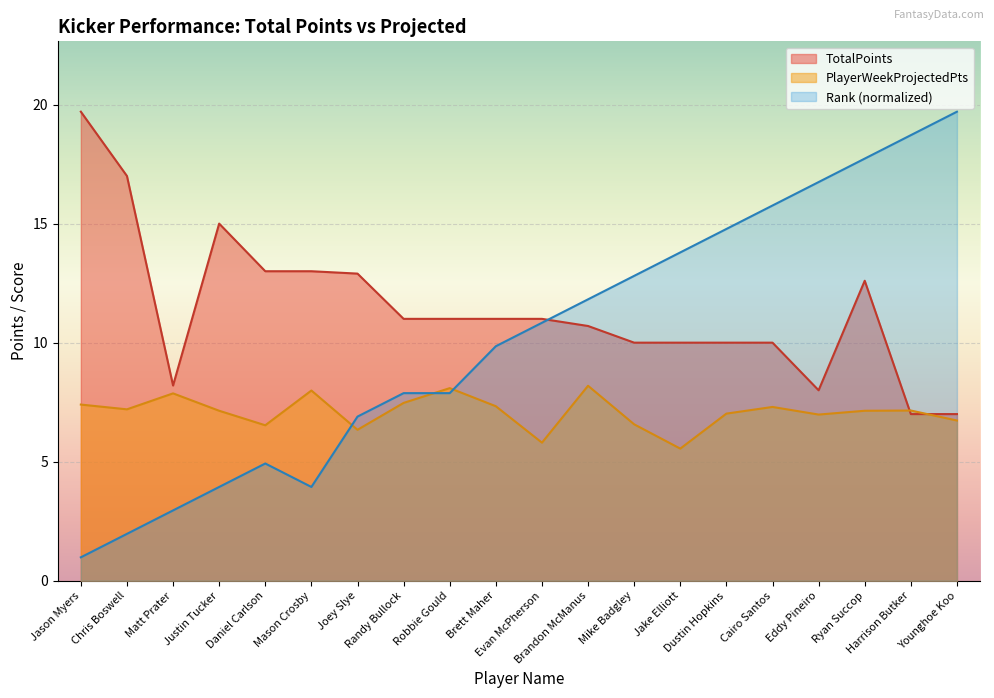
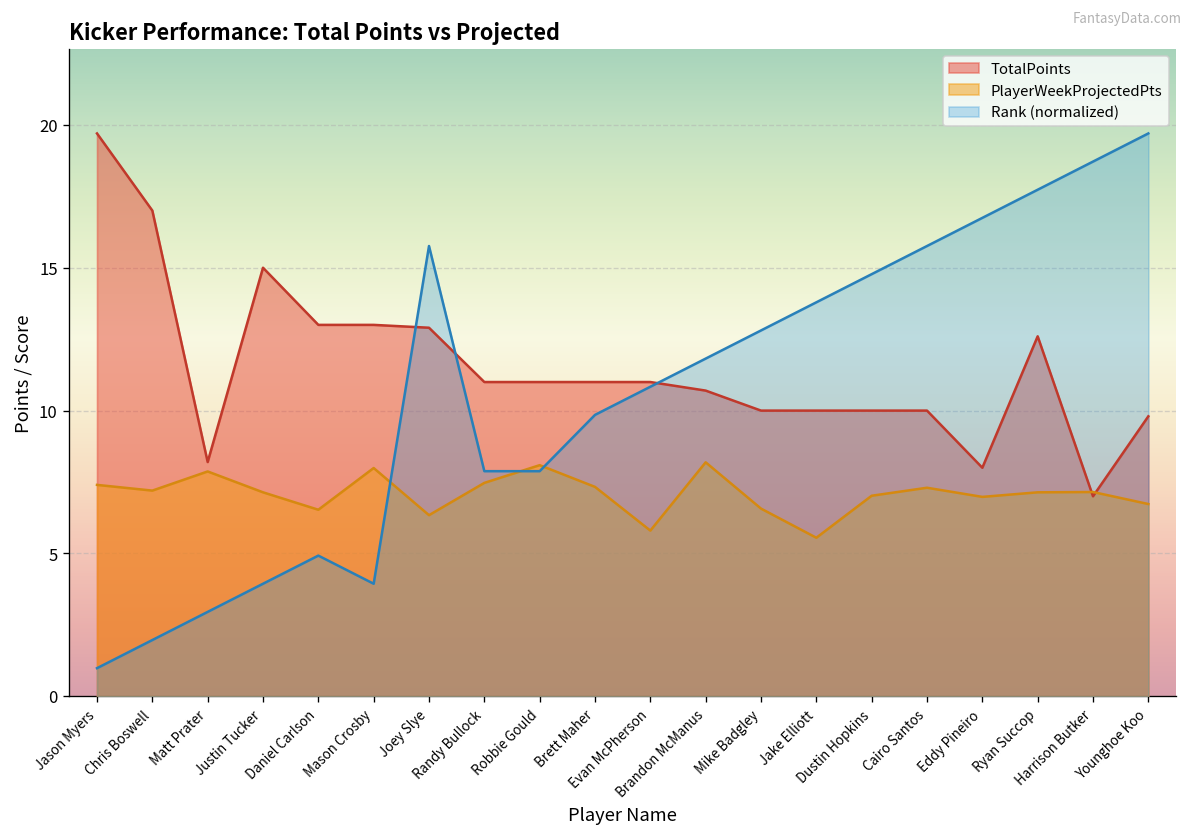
  {
    "TotalPoints": {
      "Jason Myers": 19.7,
      "Chris Boswell": 17.0,
      "Matt Prater": 8.2,
      "Justin Tucker": 15.0,
      "Daniel Carlson": 13.0,
      "Mason Crosby": 13.0,
      "Joey Slye": 12.9,
      "Randy Bullock": 11.0,
      "Robbie Gould": 11.0,
      "Brett Maher": 11.0,
      "Evan McPherson": 11.0,
      "Brandon McManus": 10.7,
      "Mike Badgley": 10.0,
      "Jake Elliott": 10.0,
      "Dustin Hopkins": 10.0,
      "Cairo Santos": 10.0,
      "Eddy Pineiro": 8.0,
      "Ryan Succop": 12.6,
      "Harrison Butker": 7.0,
-     "Younghoe Koo": 7.0
+     "Younghoe Koo": 9.8
    },
    "PlayerWeekProjectedPts": {
      "Jason Myers": 7.4,
      "Chris Boswell": 7.2,
      "Matt Prater": 7.9,
      "Justin Tucker": 7.1,
      "Daniel Carlson": 6.5,
      "Mason Crosby": 8.0,
      "Joey Slye": 6.3,
      "Randy Bullock": 7.5,
      "Robbie Gould": 8.1,
      "Brett Maher": 7.3,
      "Evan McPherson": 5.8,
      "Brandon McManus": 8.2,
      "Mike Badgley": 6.6,
      "Jake Elliott": 5.6,
      "Dustin Hopkins": 7.0,
      "Cairo Santos": 7.3,
      "Eddy Pineiro": 7.0,
      "Ryan Succop": 7.1,
      "Harrison Butker": 7.2,
      "Younghoe Koo": 6.7
    },
    "Rank (normalized)": {
      "Jason Myers": 1.0,
      "Chris Boswell": 2.0,
      "Matt Prater": 3.0,
      "Justin Tucker": 3.9,
      "Daniel Carlson": 4.9,
      "Mason Crosby": 3.9,
-     "Joey Slye": 6.9,
+     "Joey Slye": 15.8,
      "Randy Bullock": 7.9,
      "Robbie Gould": 7.9,
      "Brett Maher": 9.9,
      "Evan McPherson": 10.8,
      "Brandon McManus": 11.8,
      "Mike Badgley": 12.8,
      "Jake Elliott": 13.8,
      "Dustin Hopkins": 14.8,
      "Cairo Santos": 15.8,
      "Eddy Pineiro": 16.7,
      "Ryan Succop": 17.7,
      "Harrison Butker": 18.7,
      "Younghoe Koo": 19.7
    }
  }
